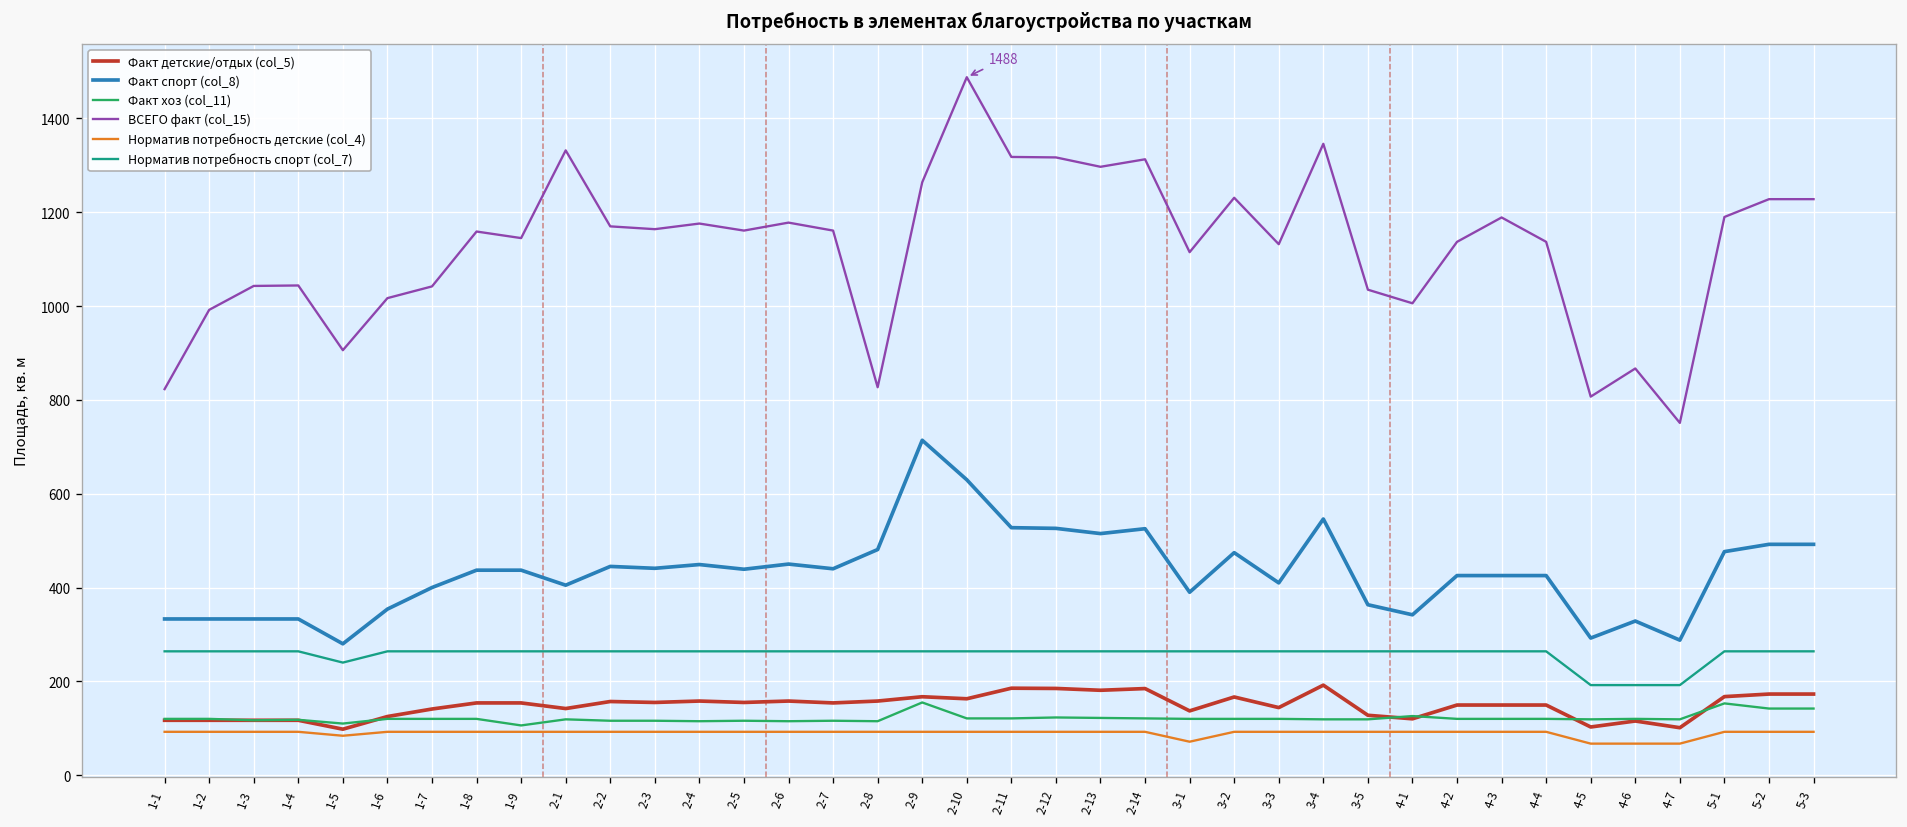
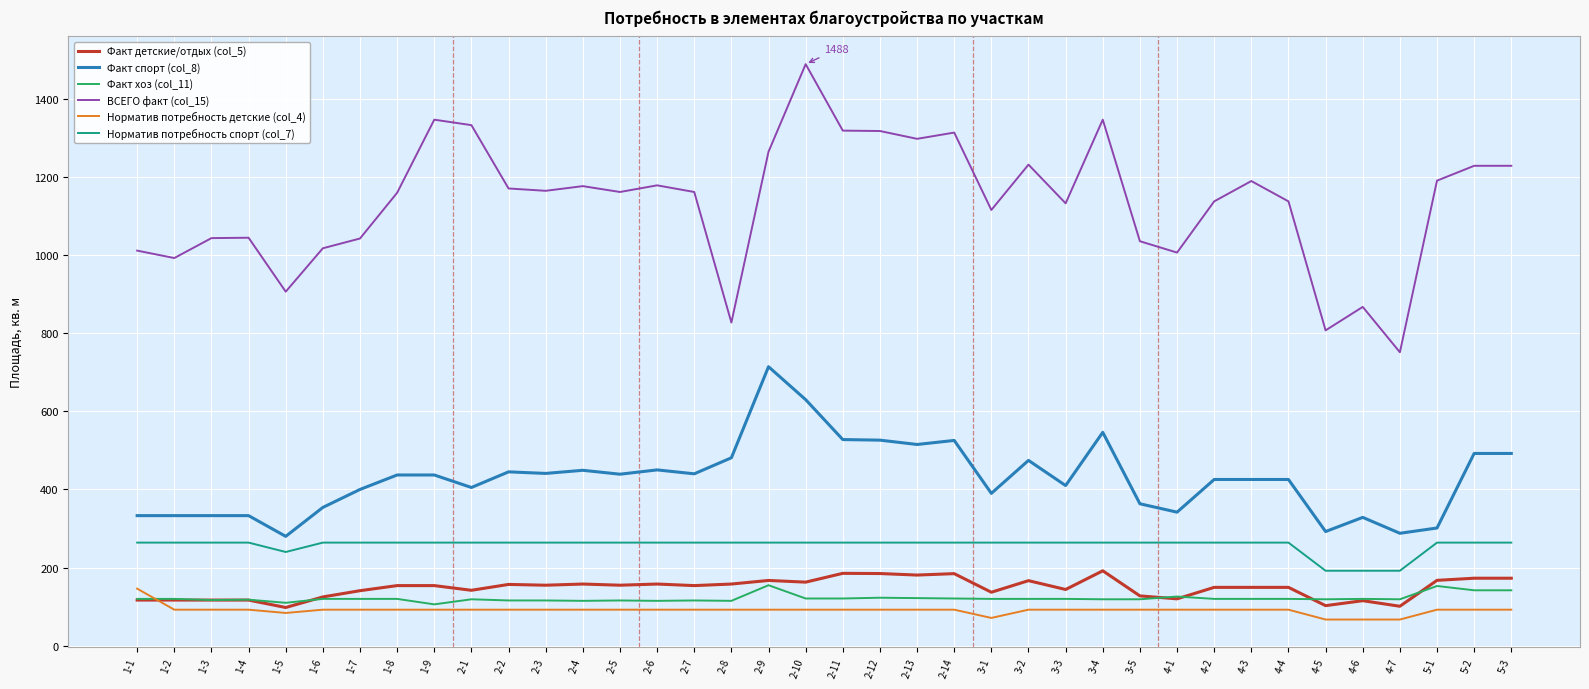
  {
    "Факт детские/отдых (col_5)": {
      "1-5": 100,
      "1-7": 140,
      "1-8": 150,
      "1-9": 150,
      "2-1": 140,
      "2-2": 160,
      "2-3": 160,
      "2-4": 160,
      "2-5": 160,
      "2-6": 160,
      "2-7": 150,
      "2-8": 160,
      "2-9": 170,
      "2-10": 160,
      "2-11": 190,
      "2-12": 180,
      "2-13": 180,
      "2-14": 180,
      "3-1": 140,
      "3-2": 170,
      "3-3": 140,
      "3-4": 190,
      "3-5": 130,
      "4-2": 150,
      "4-3": 150,
      "4-4": 150,
      "4-5": 100,
      "4-7": 100,
      "5-1": 170,
      "5-2": 170,
      "5-3": 170
    },
    "Факт спорт (col_8)": {
      "1-1": 330,
      "1-2": 330,
      "1-3": 330,
      "1-4": 330,
      "1-5": 280,
      "1-6": 350,
      "1-7": 400,
      "1-8": 440,
      "1-9": 440,
      "2-1": 410,
      "2-2": 450,
      "2-3": 440,
      "2-4": 450,
      "2-5": 440,
      "2-6": 450,
      "2-7": 440,
      "2-8": 480,
      "2-9": 710,
      "2-10": 630,
      "2-11": 530,
      "2-12": 530,
      "2-13": 520,
      "2-14": 530,
      "3-1": 390,
      "3-2": 470,
      "3-3": 410,
      "3-4": 550,
      "3-5": 360,
      "4-1": 340,
      "4-2": 430,
      "4-3": 430,
      "4-4": 430,
      "4-5": 290,
      "4-6": 330,
      "4-7": 290,
-     "5-1": 480,
+     "5-1": 300,
      "5-2": 490,
      "5-3": 490
    },
    "ВСЕГО факт (col_15)": {
-     "1-1": 820,
+     "1-1": 1010,
      "1-2": 990,
      "1-3": 1040,
      "1-4": 1040,
      "1-5": 910,
      "1-6": 1020,
      "1-7": 1040,
      "1-8": 1160,
-     "1-9": 1150,
+     "1-9": 1350,
      "2-1": 1330,
      "2-2": 1170,
      "2-3": 1160,
      "2-4": 1180,
      "2-5": 1160,
      "2-6": 1180,
      "2-7": 1160,
      "2-8": 830,
      "2-9": 1260,
      "2-11": 1320,
      "2-12": 1320,
      "2-13": 1300,
      "2-14": 1310,
      "3-1": 1120,
      "3-2": 1230,
      "3-3": 1130,
      "3-4": 1350,
      "3-5": 1040,
      "4-1": 1010,
      "4-2": 1140,
      "4-3": 1190,
      "4-4": 1140,
      "4-5": 810,
      "4-6": 870,
      "4-7": 750,
      "5-1": 1190,
      "5-2": 1230,
      "5-3": 1230
    },
    "Норматив потребность детские (col_4)": {
-     "1-1": 90,
+     "1-1": 150,
      "1-2": 90,
      "1-3": 90,
      "1-4": 90,
      "1-5": 80,
      "1-6": 90,
      "1-7": 90,
      "1-8": 90,
      "1-9": 90,
      "2-1": 90,
      "2-2": 90,
      "2-3": 90,
      "2-4": 90,
      "2-5": 90,
      "2-6": 90,
      "2-7": 90,
      "2-8": 90,
      "2-9": 90,
      "2-10": 90,
      "2-11": 90,
      "2-12": 90,
      "2-13": 90,
      "2-14": 90,
      "3-1": 70,
      "3-2": 90,
      "3-3": 90,
      "3-4": 90,
      "3-5": 90,
      "4-1": 90,
      "4-2": 90,
      "4-3": 90,
      "4-4": 90,
      "4-5": 70,
      "4-6": 70,
      "4-7": 70,
      "5-1": 90,
      "5-2": 90,
      "5-3": 90
    }
  }
